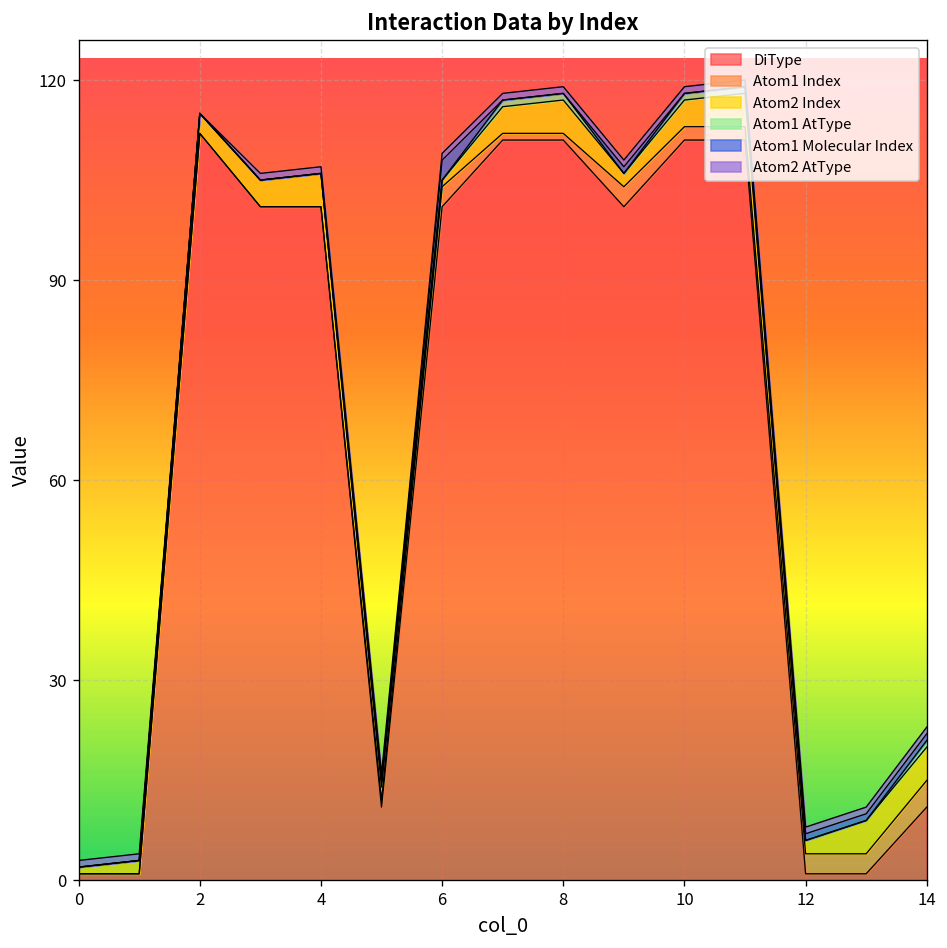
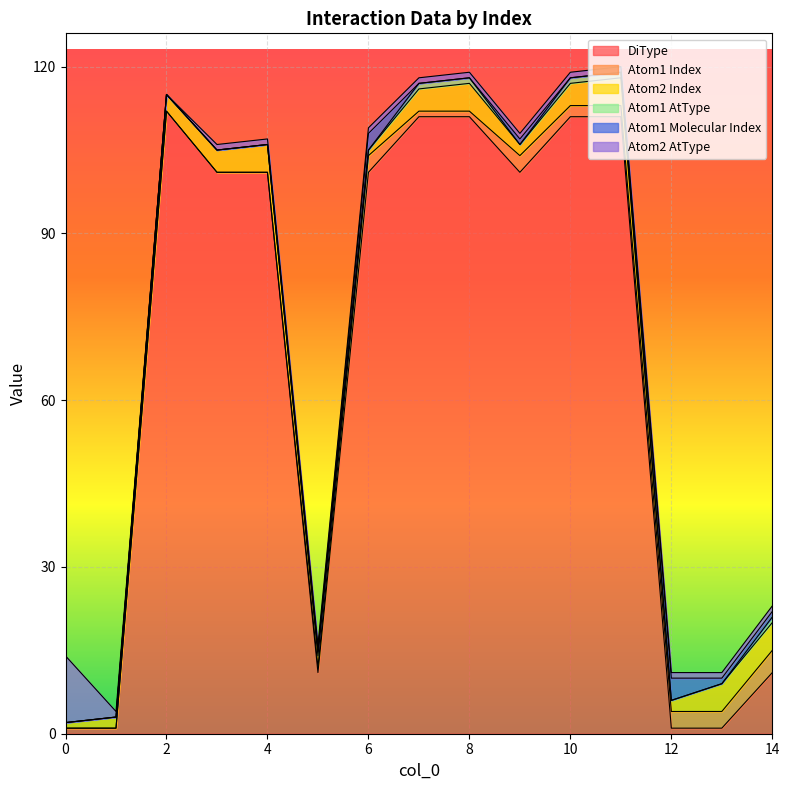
  {
    "DiType": {
      "6": 101,
      "8": 111,
      "10": 111,
      "12": 1,
      "14": 11
    },
    "Atom1 Index": {
      "6": 3,
      "8": 1,
      "10": 2,
      "12": 3,
      "14": 4
    },
    "Atom2 Index": {
      "8": 5,
      "10": 4,
      "14": 5
    },
    "Atom1 AtType": {
      "14": 1
    },
    "Atom1 Molecular Index": {
      "6": 3,
-     "12": 1,
+     "12": 4,
      "14": 1
    },
    "Atom2 AtType": {
-     "0": 1,
+     "0": 12,
      "4": 1,
      "6": 1,
      "8": 1,
      "10": 1,
      "12": 1,
      "14": 1
    }
  }
